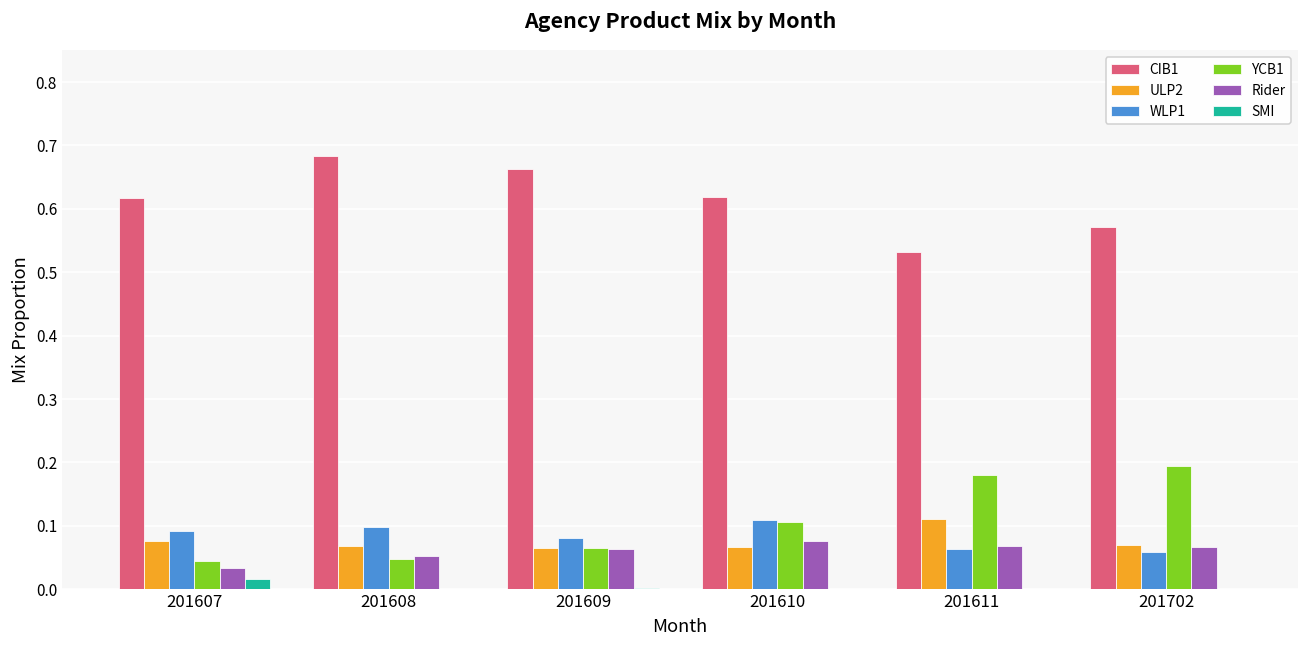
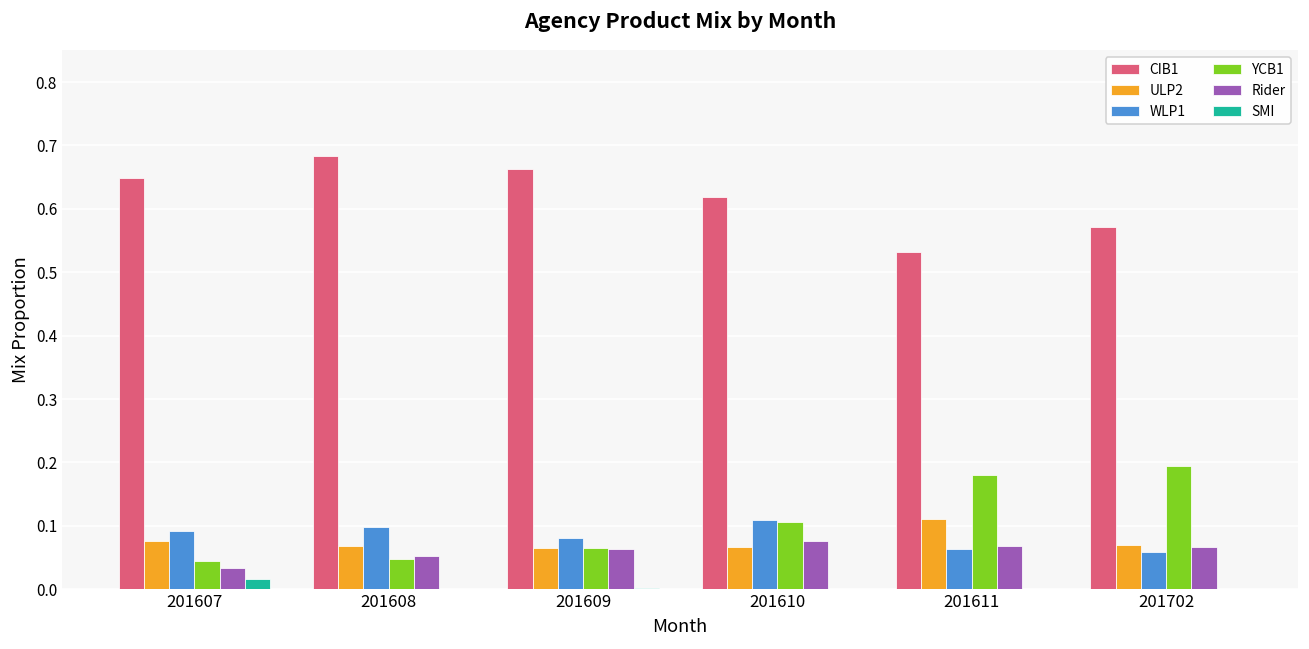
  {
    "CIB1": {
-     "201607": 0.62,
+     "201607": 0.65,
      "201608": 0.68,
      "201609": 0.66,
      "201610": 0.62,
      "201611": 0.53,
      "201702": 0.57
    },
    "ULP2": {
      "201607": 0.08,
      "201608": 0.07,
      "201609": 0.06,
      "201610": 0.07,
      "201611": 0.11,
      "201702": 0.07
    },
    "WLP1": {
      "201607": 0.09,
      "201608": 0.10,
      "201609": 0.08,
      "201610": 0.11,
      "201611": 0.06,
      "201702": 0.06
    },
    "YCB1": {
      "201607": 0.04,
      "201608": 0.05,
      "201609": 0.07,
      "201610": 0.11,
      "201611": 0.18,
      "201702": 0.19
    },
    "Rider": {
      "201607": 0.03,
      "201608": 0.05,
      "201609": 0.06,
      "201610": 0.08,
      "201611": 0.07,
      "201702": 0.07
    },
    "SMI": {
      "201607": 0.02
    }
  }
